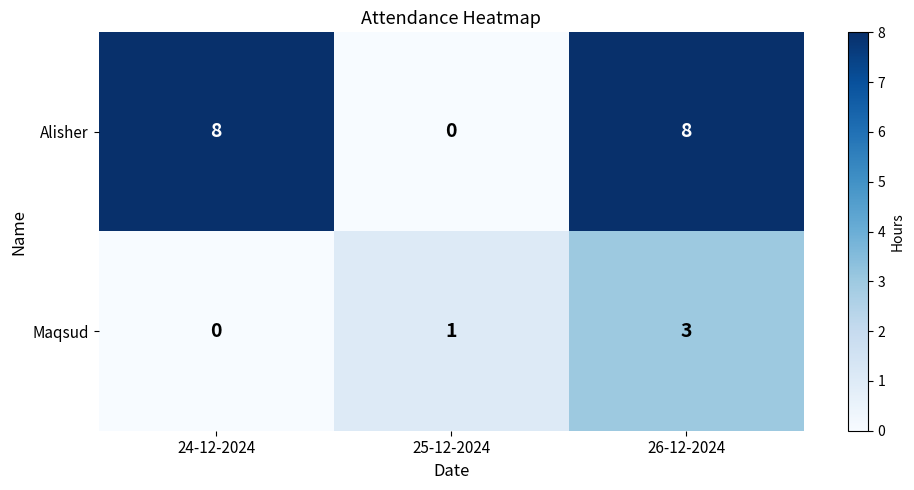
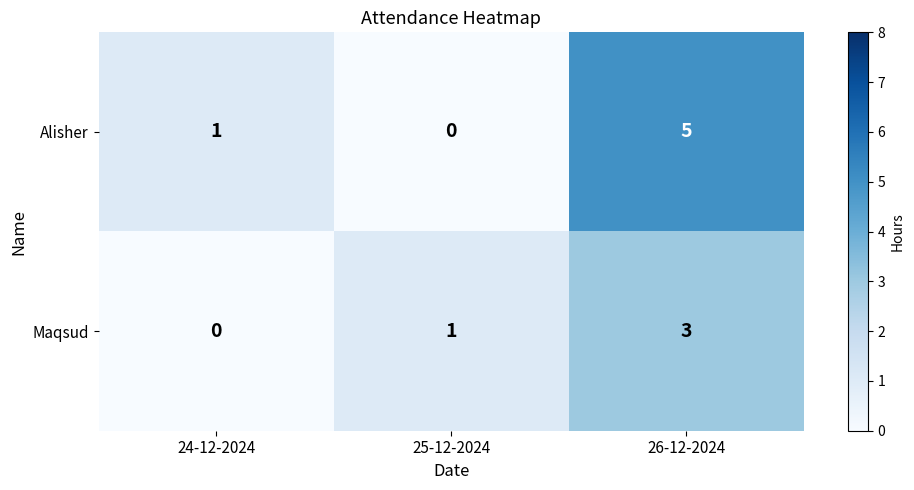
  {
    "Alisher": {
-     "24-12-2024": 8,
+     "24-12-2024": 1,
      "25-12-2024": 0,
-     "26-12-2024": 8
+     "26-12-2024": 5
    },
    "Maqsud": {
      "24-12-2024": 0,
      "25-12-2024": 1,
      "26-12-2024": 3
    }
  }
